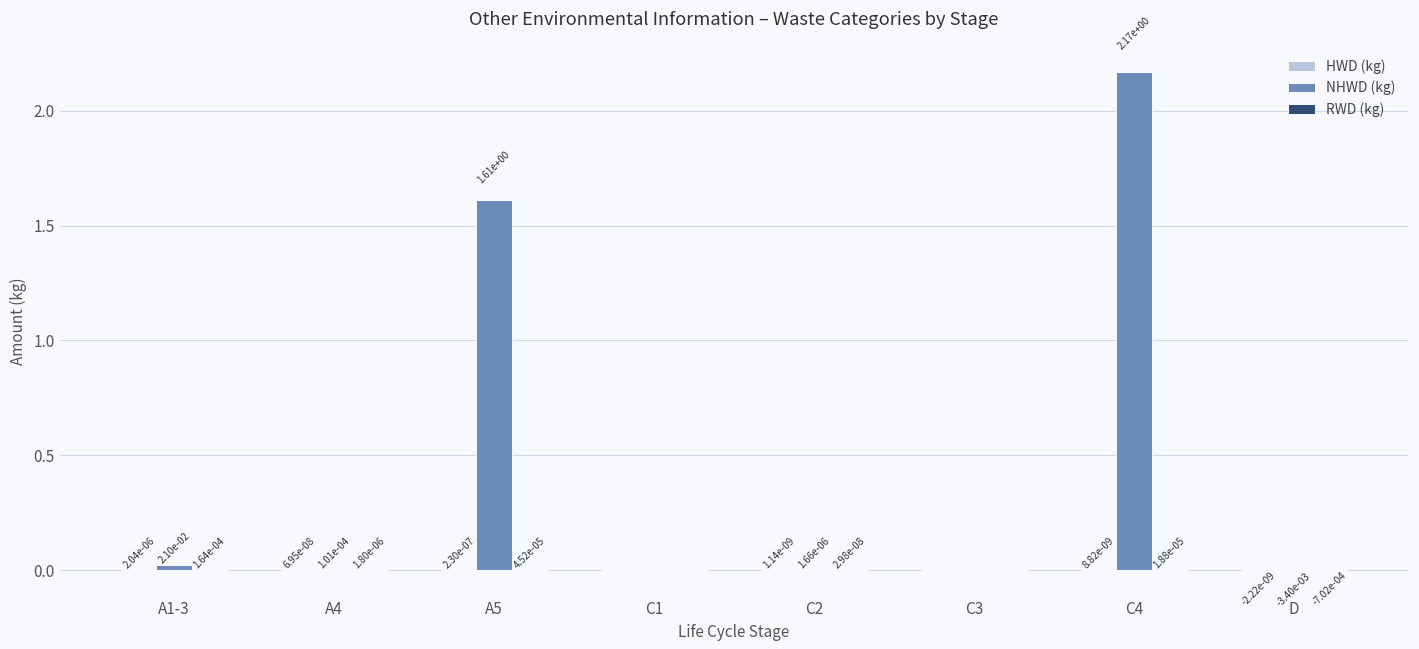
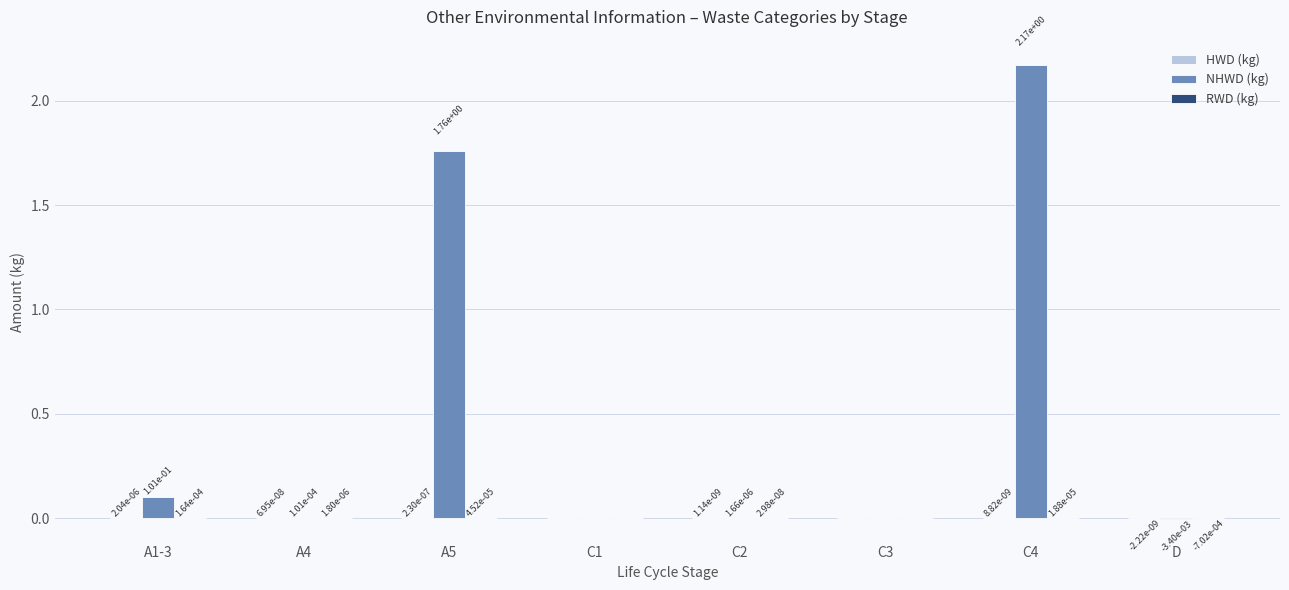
  {
    "HWD (kg)": {
      "A1-3": "2.04e-06",
      "A4": "6.95e-08",
      "A5": "2.30e-07",
      "C2": "1.14e-09",
      "C4": "8.82e-09",
      "D": "-2.22e-09"
    },
    "NHWD (kg)": {
-     "A1-3": "2.10e-02",
+     "A1-3": "1.01e-01",
      "A4": "1.01e-04",
-     "A5": "1.61e+00",
+     "A5": "1.76e+00",
      "C2": "1.66e-06",
      "C4": "2.17e+00",
      "D": "-3.40e-03"
    },
    "RWD (kg)": {
      "A1-3": "1.64e-04",
      "A4": "1.80e-06",
      "A5": "4.52e-05",
      "C2": "2.98e-08",
      "C4": "1.88e-05",
      "D": "-7.02e-04"
    }
  }
